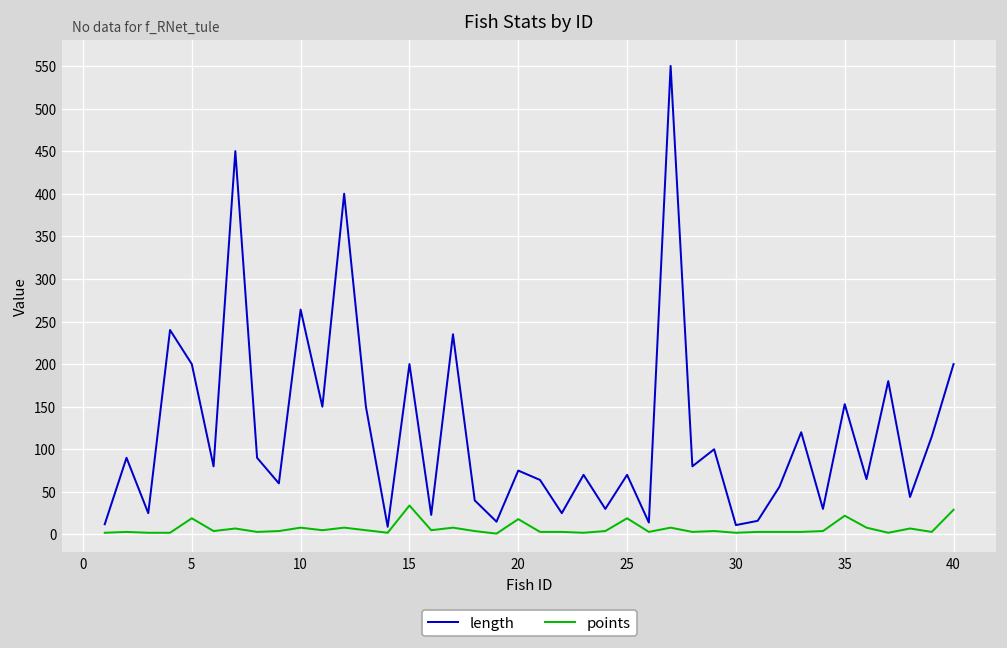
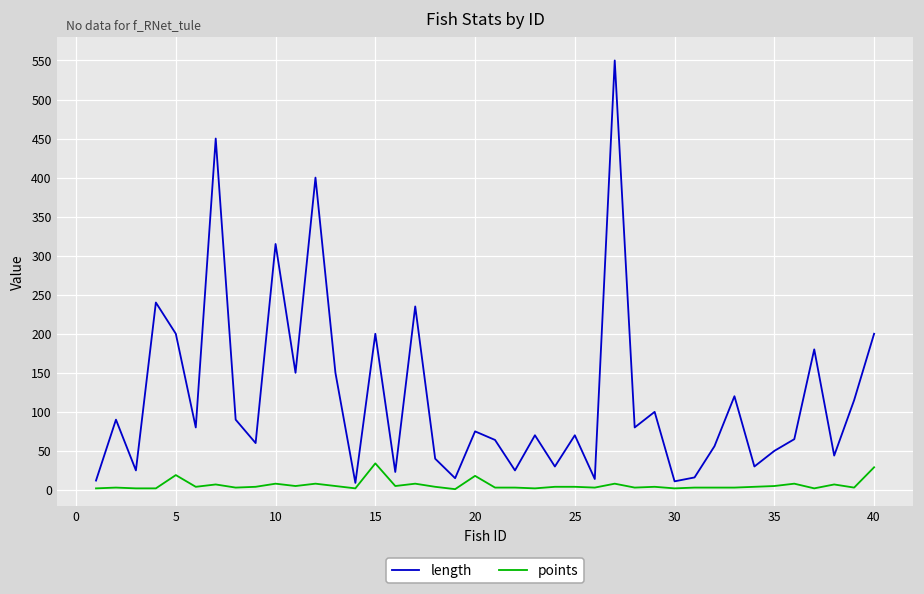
  {
    "length": {
      "5": 200,
-     "10": 260,
+     "10": 320,
      "15": 200,
      "20": 80,
      "25": 70,
      "30": 10,
-     "35": 150,
+     "35": 50,
      "40": 200
    },
    "points": {
      "5": 20,
      "10": 10,
      "15": 30,
      "20": 20,
-     "25": 20,
+     "25": 0,
      "30": 0,
-     "35": 20,
+     "35": 10,
      "40": 30
    }
  }
